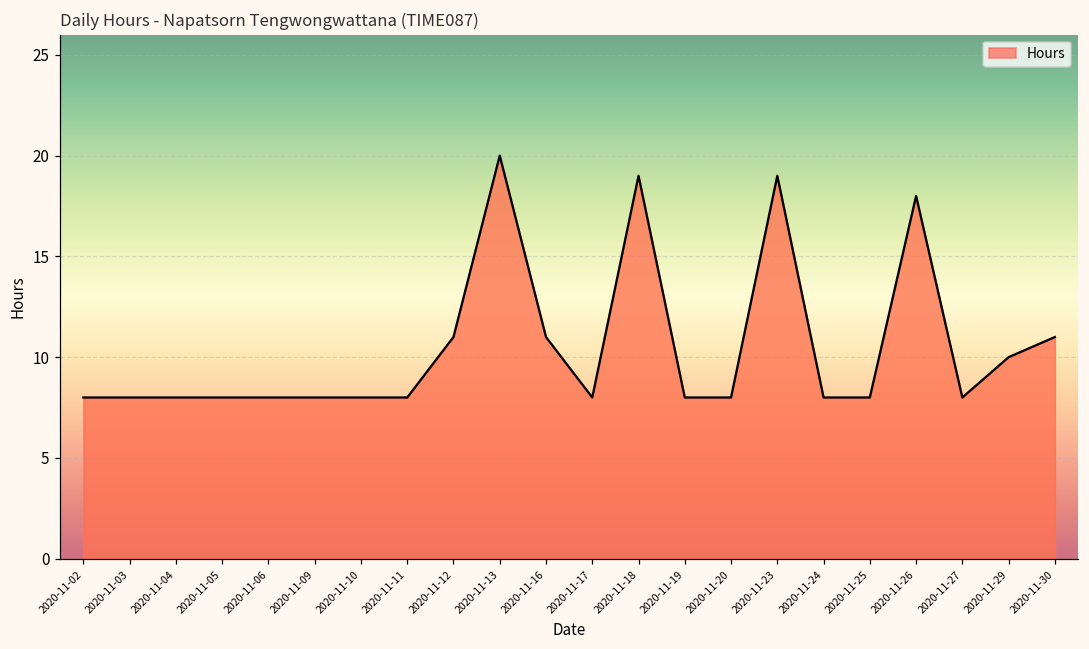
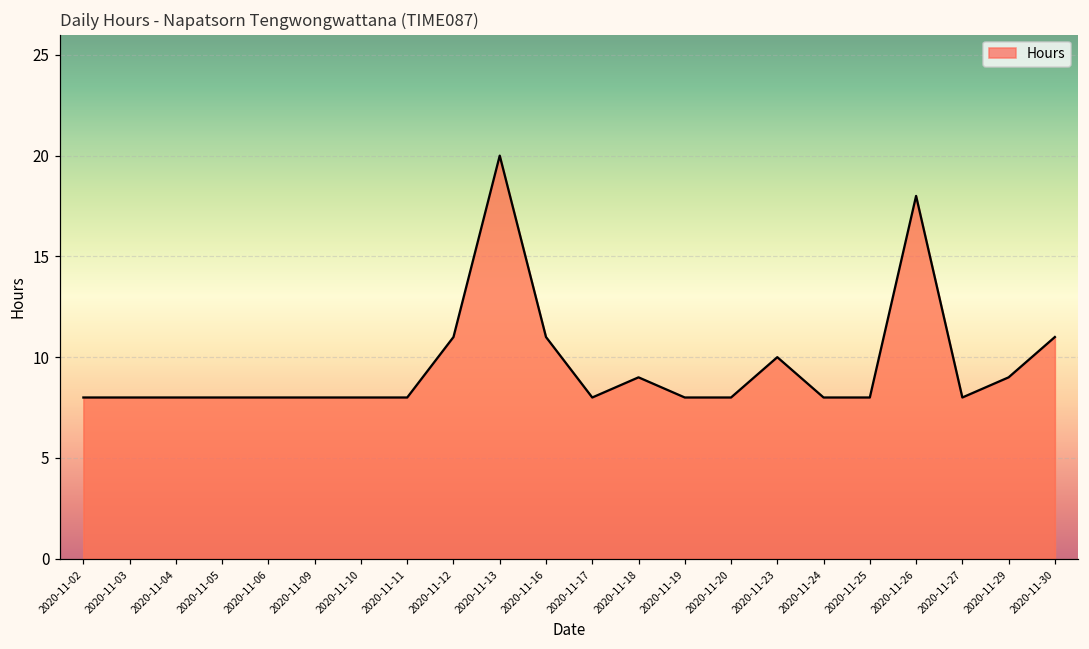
  {
    "2020-11-02": 8,
    "2020-11-03": 8,
    "2020-11-04": 8,
    "2020-11-05": 8,
    "2020-11-06": 8,
    "2020-11-09": 8,
    "2020-11-10": 8,
    "2020-11-11": 8,
    "2020-11-12": 11,
    "2020-11-13": 20,
    "2020-11-16": 11,
    "2020-11-17": 8,
-   "2020-11-18": 19,
+   "2020-11-18": 9,
    "2020-11-19": 8,
    "2020-11-20": 8,
-   "2020-11-23": 19,
+   "2020-11-23": 10,
    "2020-11-24": 8,
    "2020-11-25": 8,
    "2020-11-26": 18,
    "2020-11-27": 8,
-   "2020-11-29": 10,
+   "2020-11-29": 9,
    "2020-11-30": 11
  }
